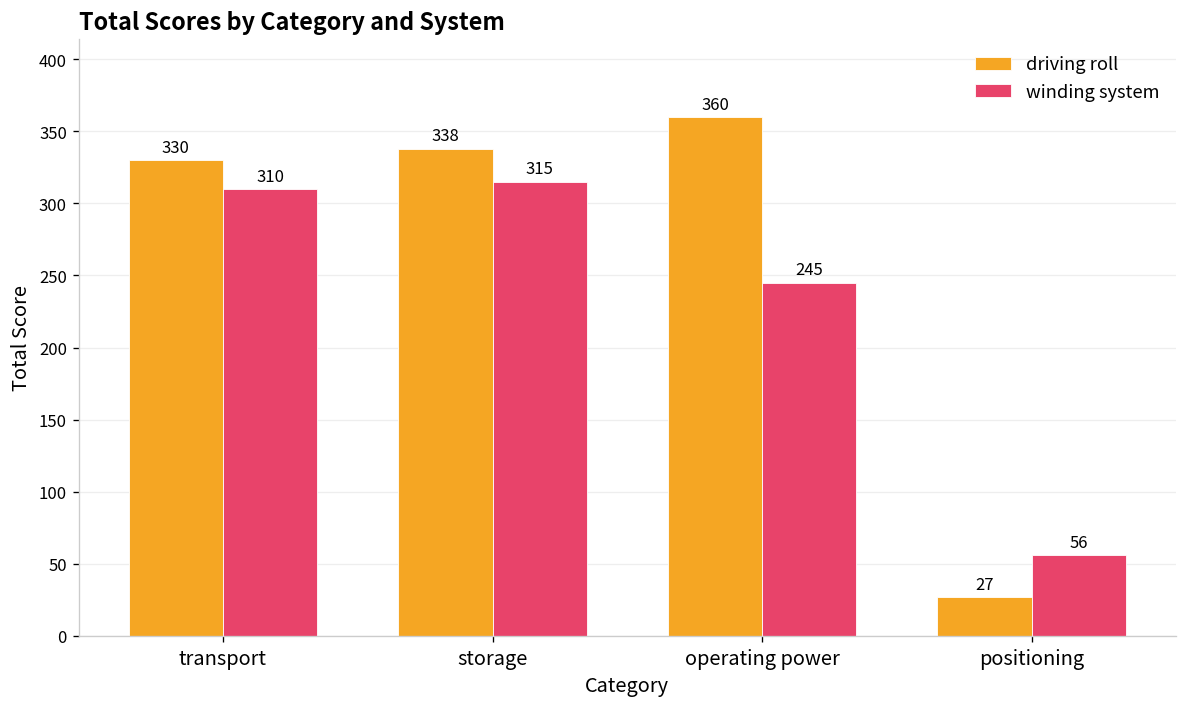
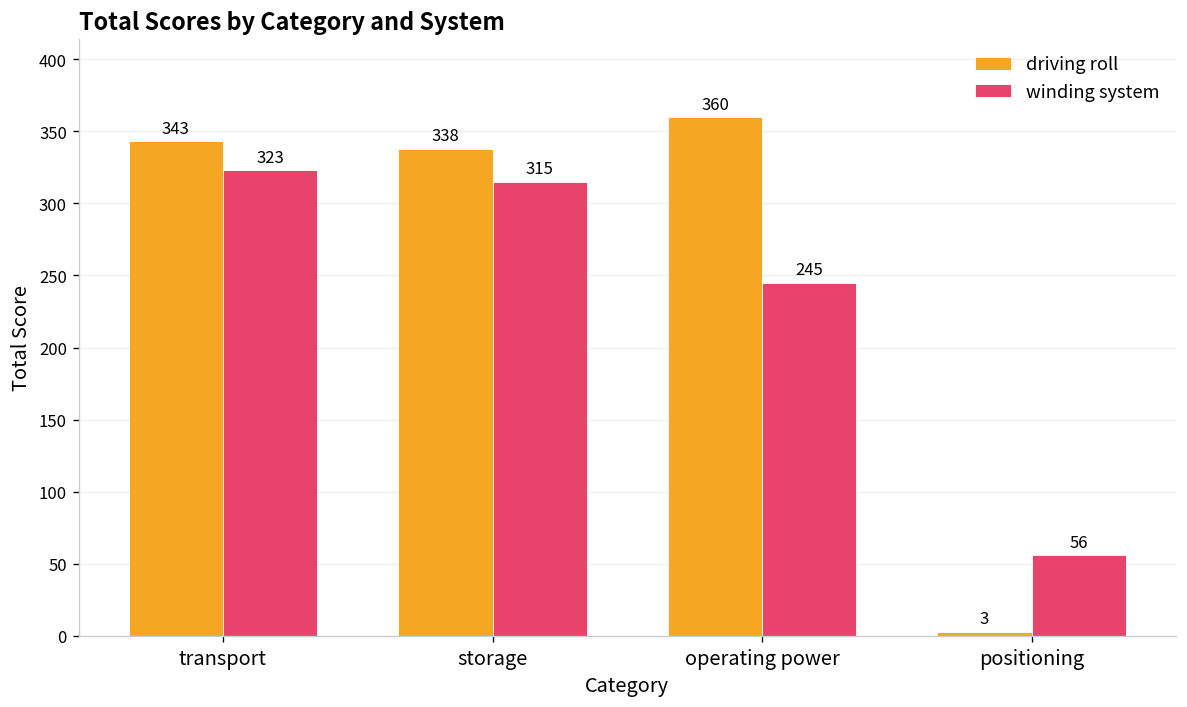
  {
    "driving roll": {
-     "transport": 330,
+     "transport": 343,
      "storage": 338,
      "operating power": 360,
-     "positioning": 27
+     "positioning": 3
    },
    "winding system": {
-     "transport": 310,
+     "transport": 323,
      "storage": 315,
      "operating power": 245,
      "positioning": 56
    }
  }
